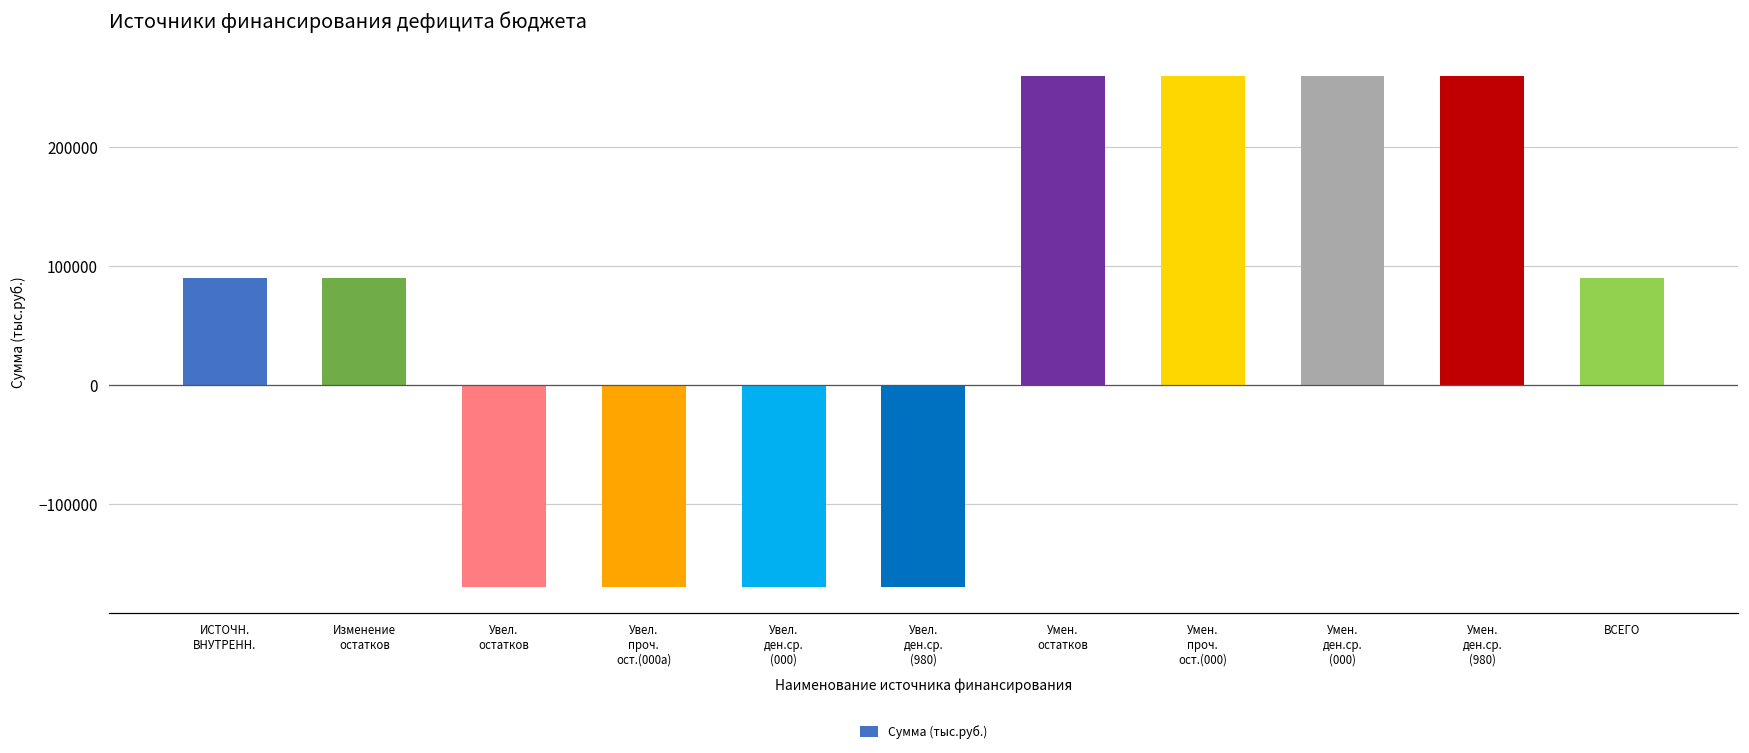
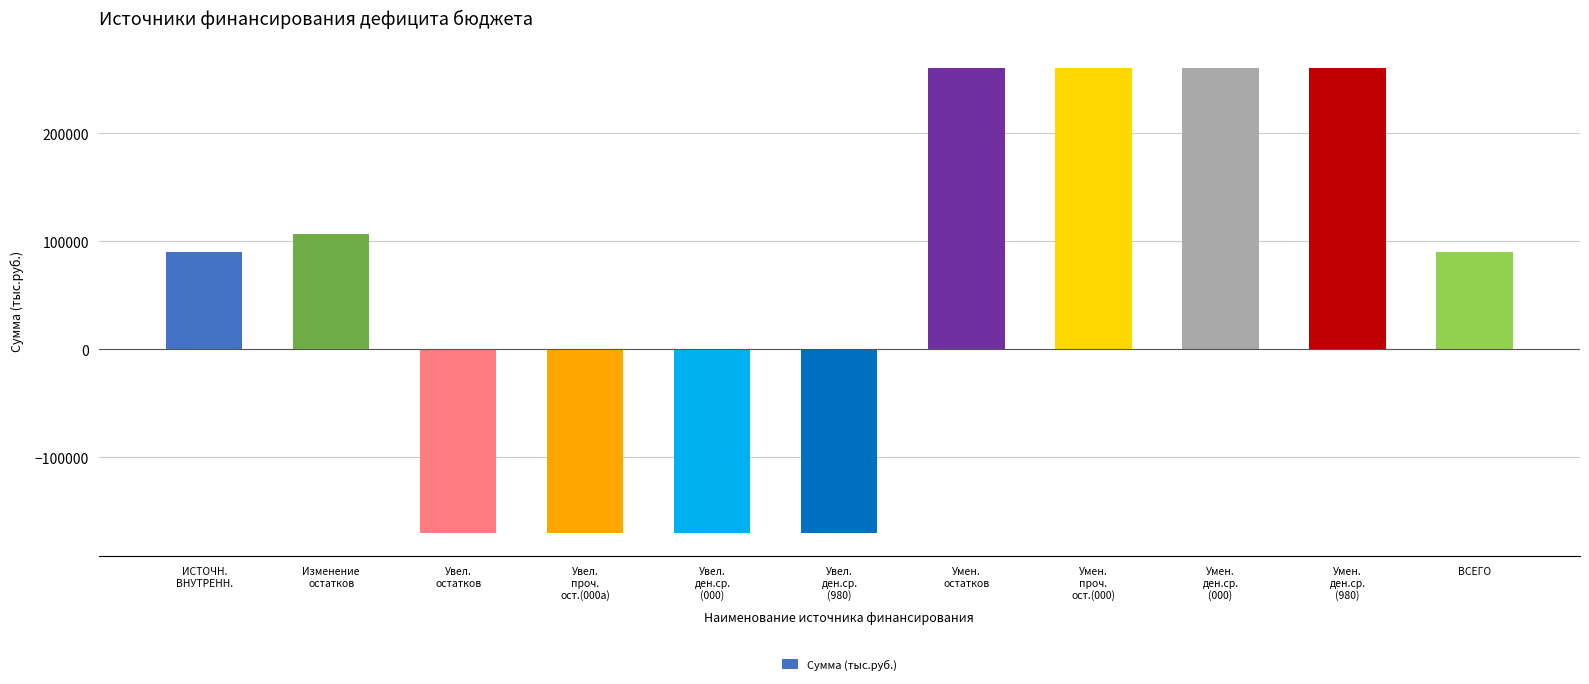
  {
    "ИСТОЧН. ВНУТРЕНН.": 90000,
-   "Изменение остатков": 90000,
+   "Изменение остатков": 106000,
    "Увел. остатков": -170000,
    "Увел. проч. ост.(000a)": -170000,
    "Увел. ден.ср. (000)": -170000,
    "Увел. ден.ср. (980)": -170000,
    "Умен. остатков": 260000,
    "Умен. проч. ост.(000)": 260000,
    "Умен. ден.ср. (000)": 260000,
    "Умен. ден.ср. (980)": 260000,
    "ВСЕГО": 90000
  }
